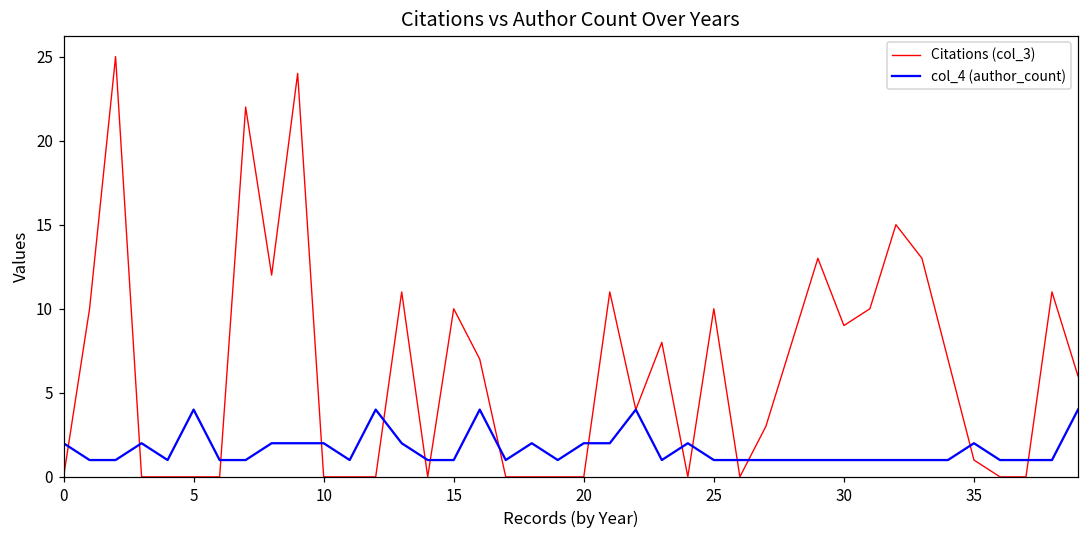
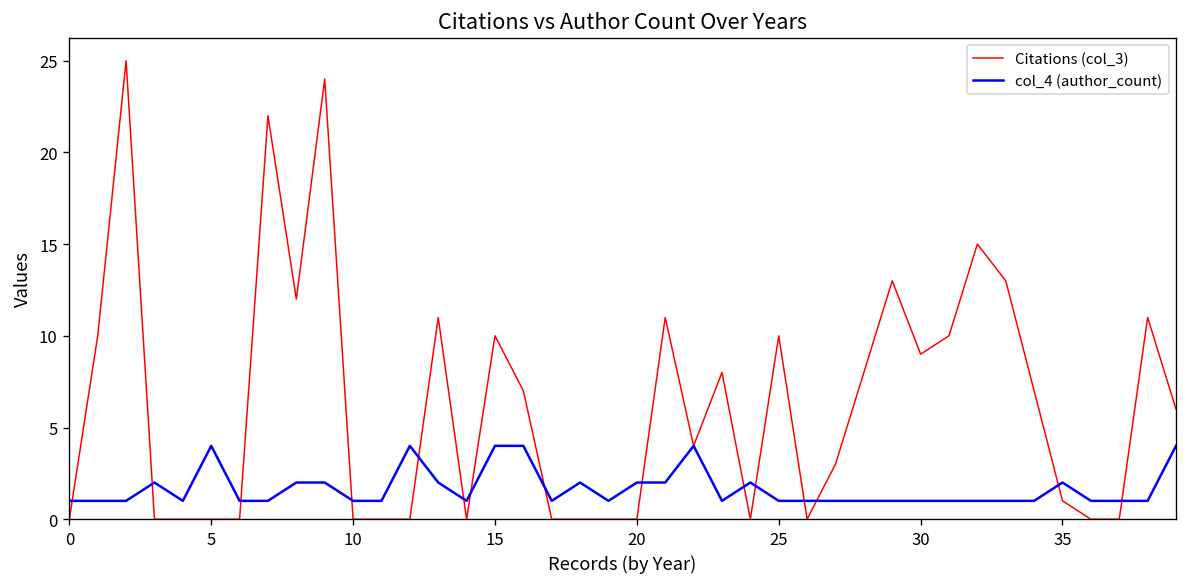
  {
    "Citations (col_3)": {
      "0": 0,
      "5": 0,
      "10": 0,
      "15": 10,
      "20": 0,
      "25": 10,
      "30": 9,
      "35": 1
    },
    "col_4 (author_count)": {
-     "0": 2,
+     "0": 1,
      "5": 4,
-     "10": 2,
-     "15": 1,
+     "10": 1,
+     "15": 4,
      "20": 2,
      "25": 1,
      "30": 1,
      "35": 2
    }
  }
